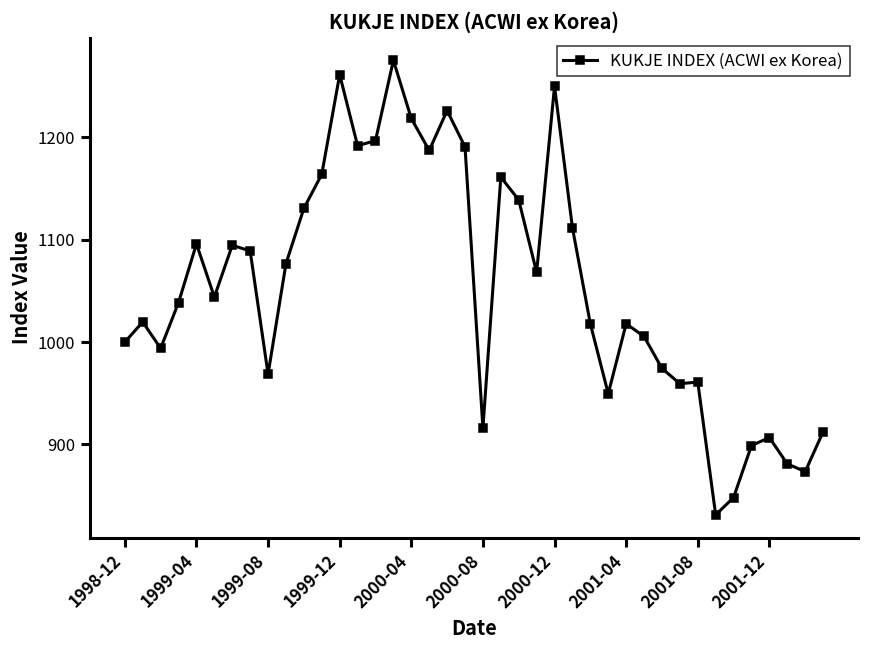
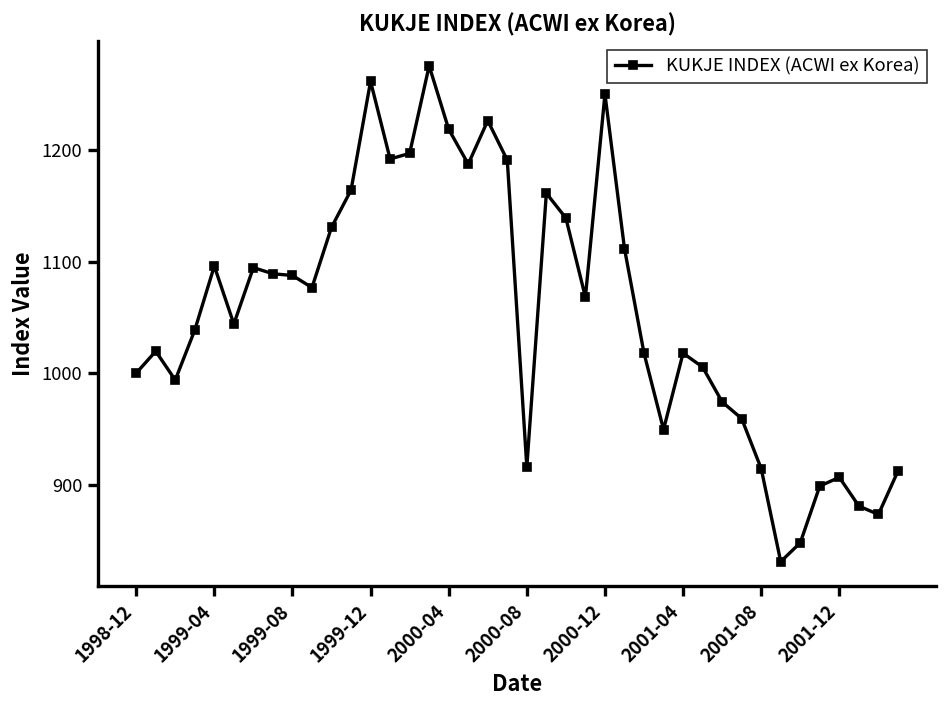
  {
    "1998-12": 1000,
    "1999-04": 1100,
-   "1999-08": 970,
+   "1999-08": 1090,
    "1999-12": 1260,
    "2000-04": 1220,
    "2000-08": 920,
    "2000-12": 1250,
    "2001-04": 1020,
-   "2001-08": 960,
+   "2001-08": 910,
    "2001-12": 910
  }
